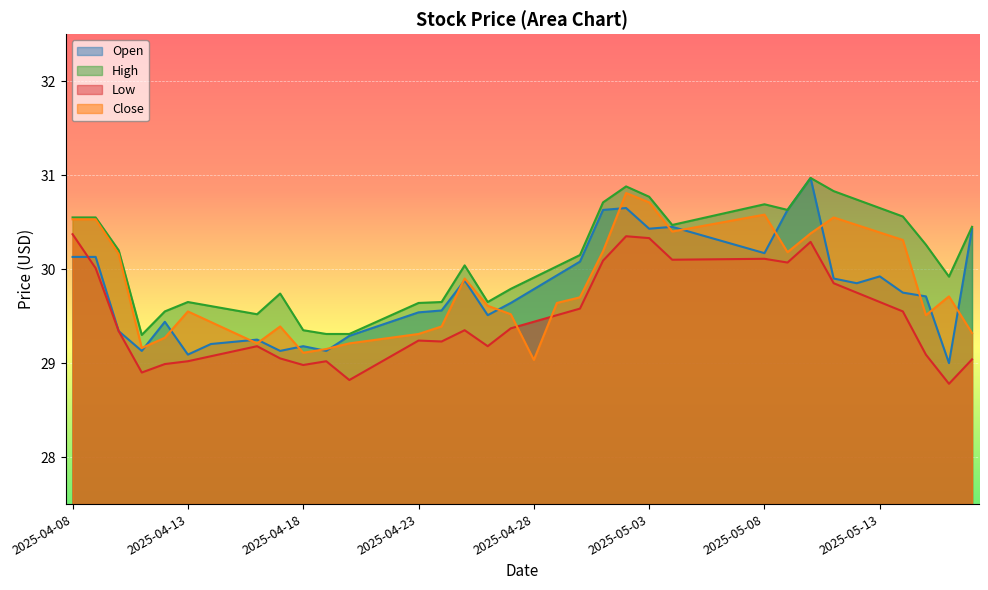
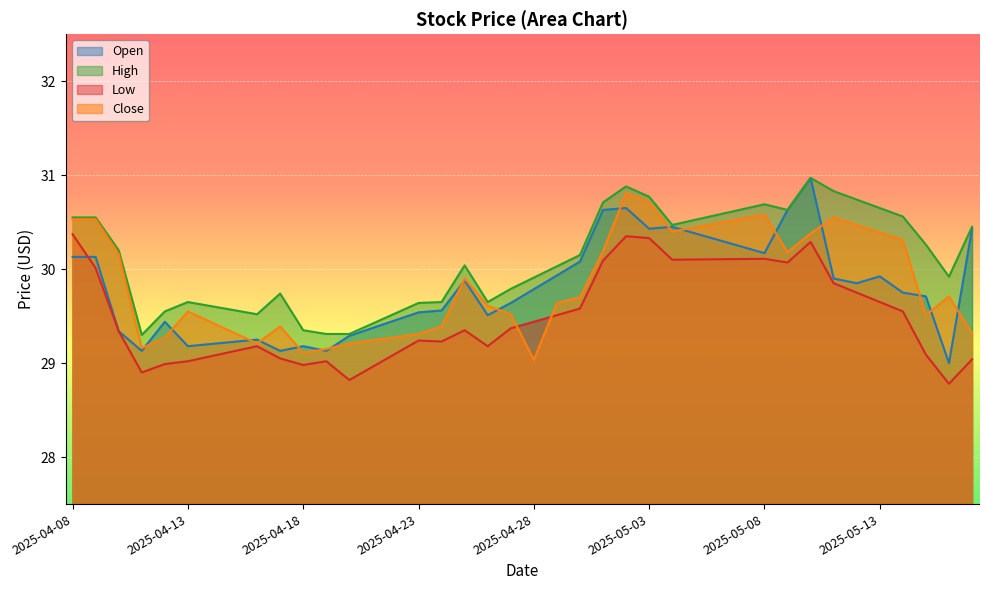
  {
    "Open": {
      "2025-04-08": 30.1,
-     "2025-04-13": 29.1,
+     "2025-04-13": 29.2,
      "2025-04-18": 29.2,
      "2025-04-23": 29.5,
      "2025-04-28": 29.8,
      "2025-05-03": 30.4,
      "2025-05-08": 30.2,
      "2025-05-13": 29.9
    },
    "High": {
      "2025-04-13": 29.6,
      "2025-04-18": 29.4,
      "2025-04-23": 29.6,
      "2025-04-28": 29.9,
      "2025-05-03": 30.8,
      "2025-05-08": 30.7,
      "2025-05-13": 30.6
    },
    "Low": {
      "2025-04-08": 30.4,
      "2025-04-13": 29.0,
      "2025-04-18": 29.0,
      "2025-04-23": 29.2,
      "2025-04-28": 29.4,
      "2025-05-03": 30.3,
      "2025-05-08": 30.1,
      "2025-05-13": 29.6
    },
    "Close": {
      "2025-04-13": 29.5,
      "2025-04-18": 29.1,
      "2025-04-23": 29.3,
      "2025-04-28": 29.0,
      "2025-05-03": 30.7,
      "2025-05-08": 30.6,
      "2025-05-13": 30.4
    }
  }
